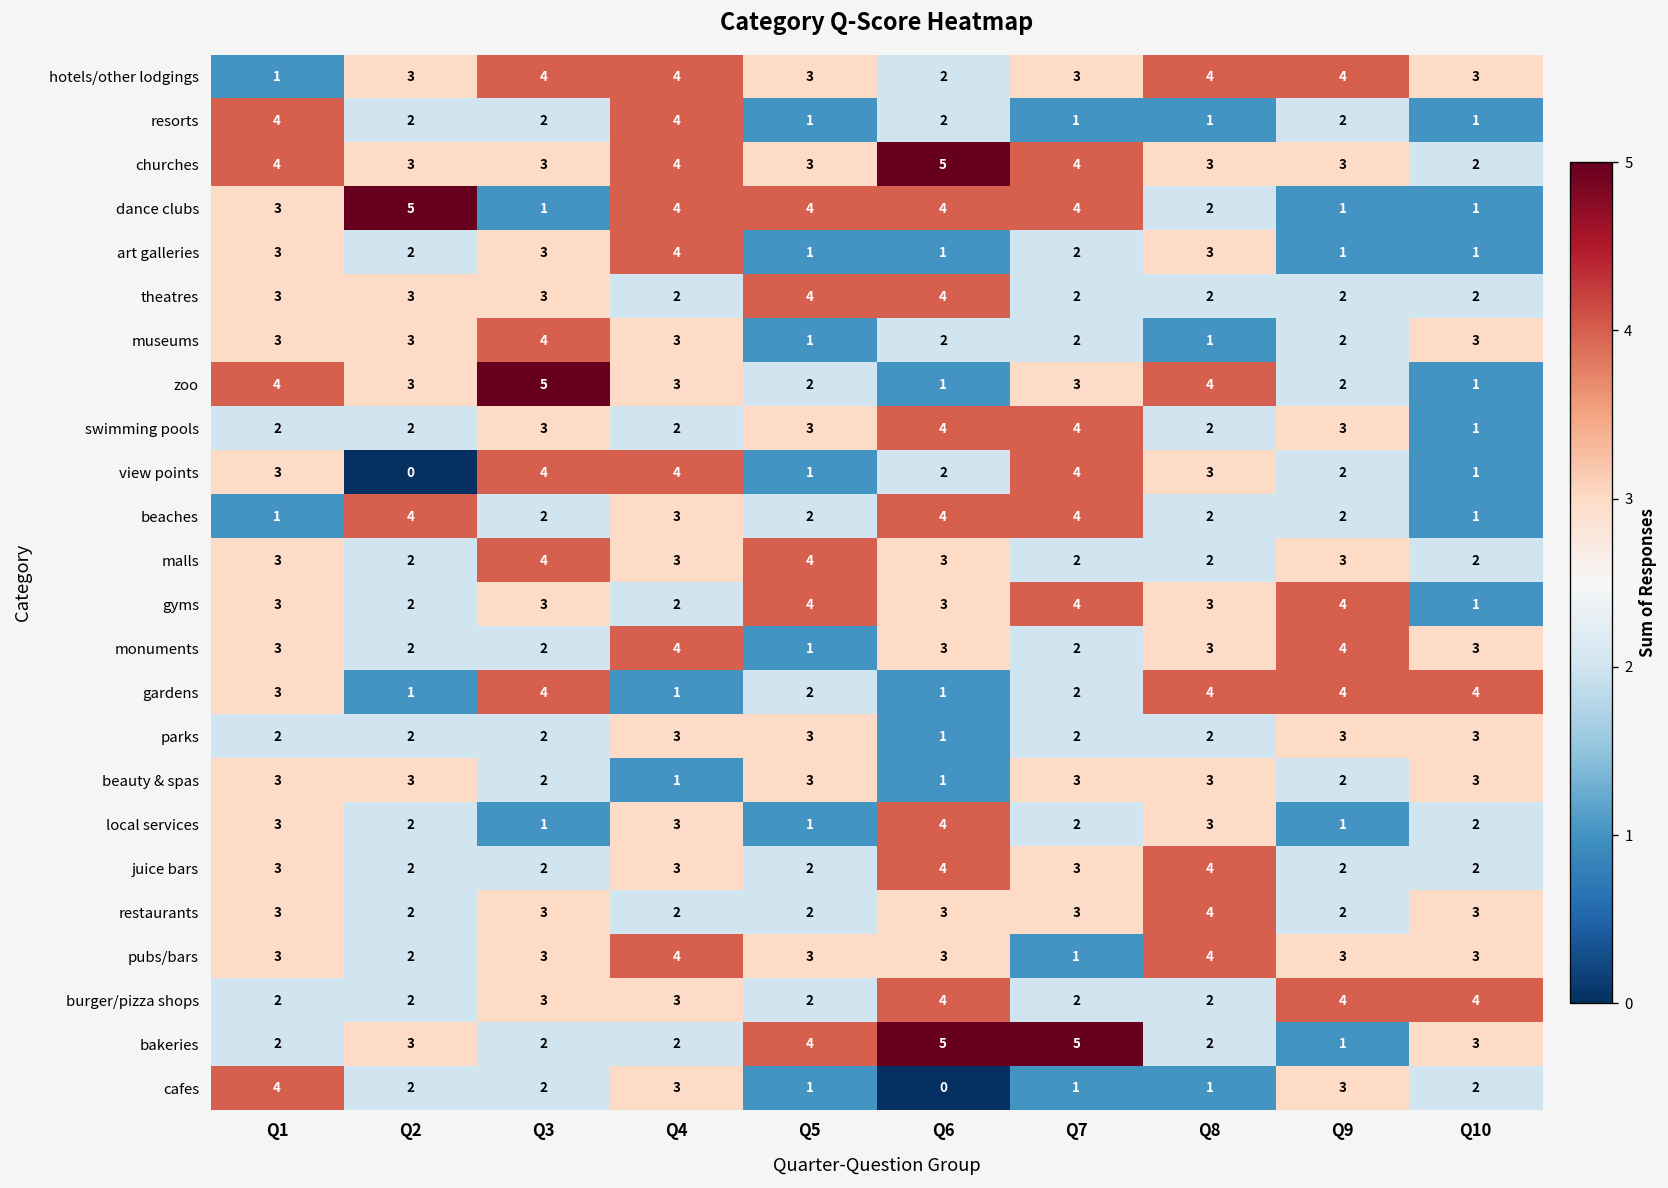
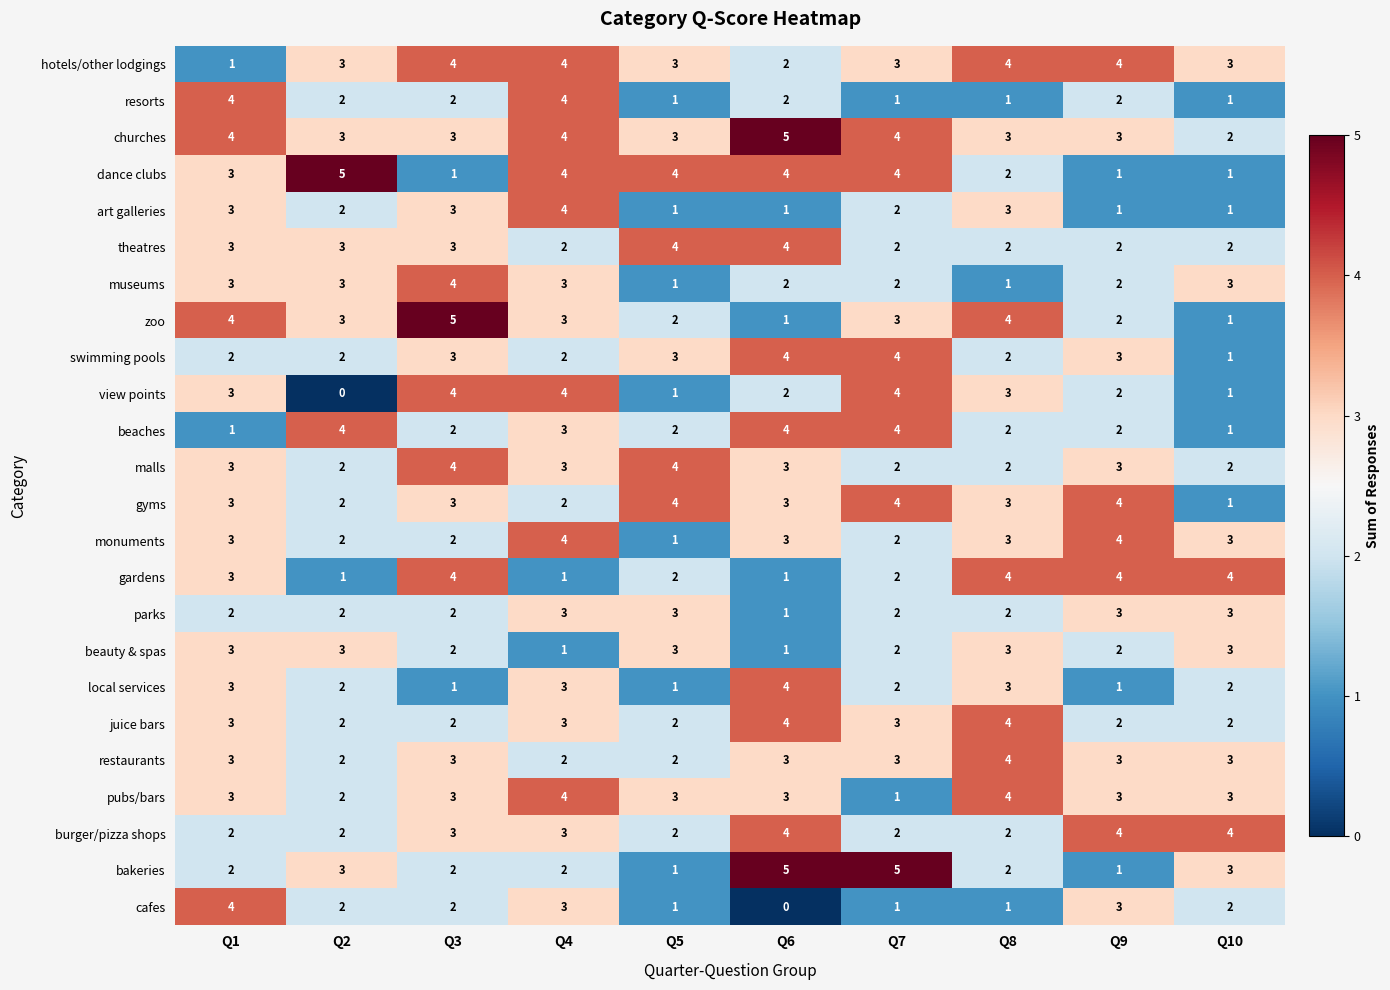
  {
    "beauty & spas": {
      "Q1": 3,
      "Q2": 3,
      "Q3": 2,
      "Q4": 1,
      "Q5": 3,
      "Q6": 1,
-     "Q7": 3,
+     "Q7": 2,
      "Q8": 3,
      "Q9": 2,
      "Q10": 3
    },
    "restaurants": {
      "Q1": 3,
      "Q2": 2,
      "Q3": 3,
      "Q4": 2,
      "Q5": 2,
      "Q6": 3,
      "Q7": 3,
      "Q8": 4,
-     "Q9": 2,
+     "Q9": 3,
      "Q10": 3
    },
    "bakeries": {
      "Q1": 2,
      "Q2": 3,
      "Q3": 2,
      "Q4": 2,
-     "Q5": 4,
+     "Q5": 1,
      "Q6": 5,
      "Q7": 5,
      "Q8": 2,
      "Q9": 1,
      "Q10": 3
    }
  }
